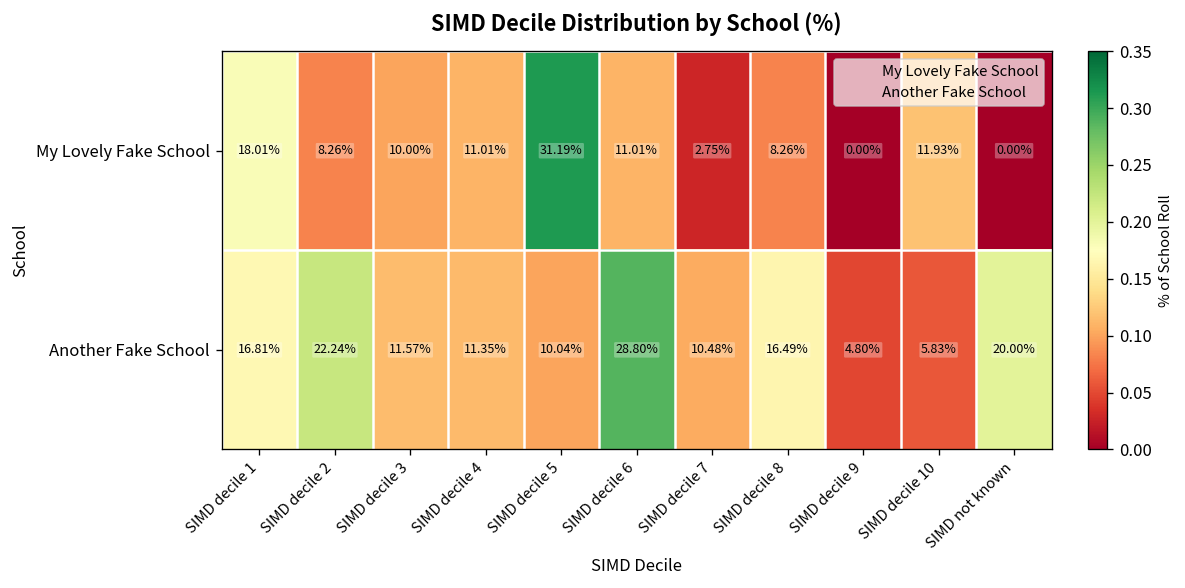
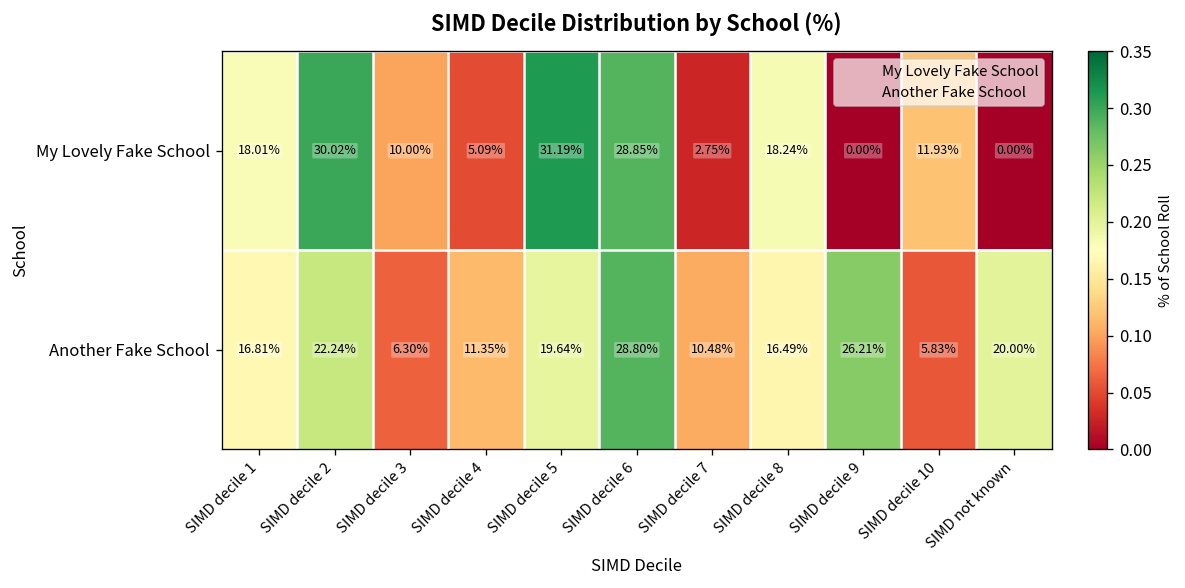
  {
    "My Lovely Fake School": {
-     "SIMD decile 2": "8.26%",
-     "SIMD decile 4": "11.01%",
-     "SIMD decile 6": "11.01%",
-     "SIMD decile 8": "8.26%"
+     "SIMD decile 2": "30.02%",
+     "SIMD decile 4": "5.09%",
+     "SIMD decile 6": "28.85%",
+     "SIMD decile 8": "18.24%"
    },
    "Another Fake School": {
-     "SIMD decile 3": "11.57%",
-     "SIMD decile 5": "10.04%",
-     "SIMD decile 9": "4.80%"
+     "SIMD decile 3": "6.30%",
+     "SIMD decile 5": "19.64%",
+     "SIMD decile 9": "26.21%"
    }
  }
